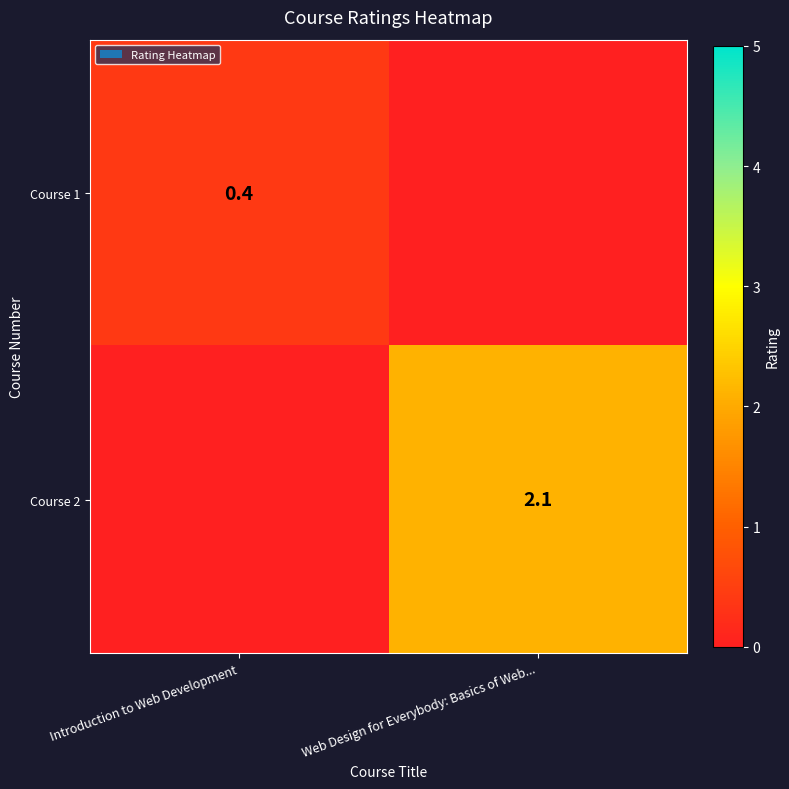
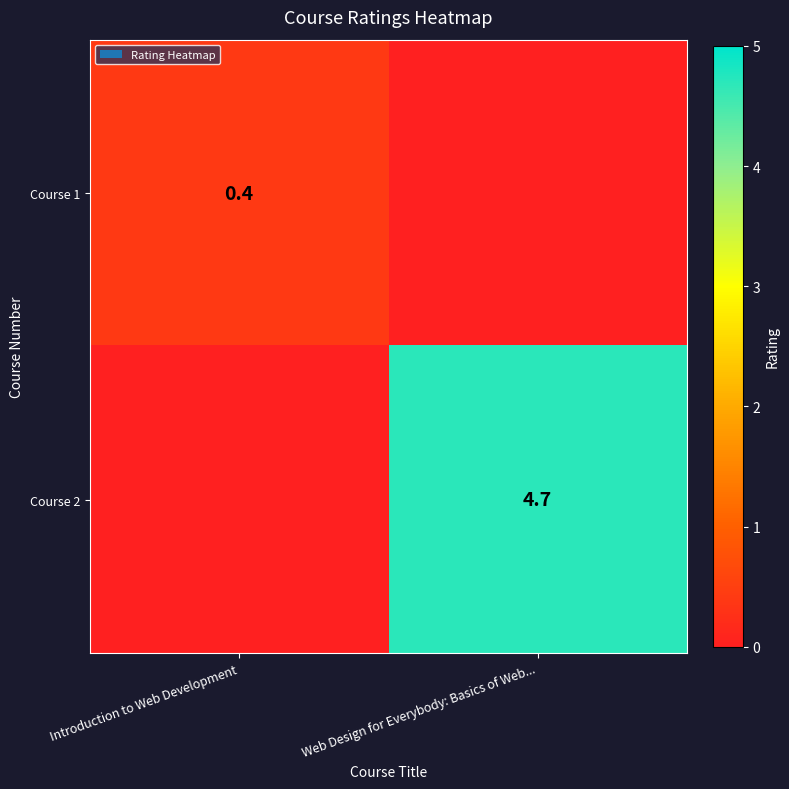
  {
    "Course 1": {
      "Introduction to Web Development": 0.4
    },
    "Course 2": {
-     "Web Design for Everybody: Basics of Web...": 2.1
+     "Web Design for Everybody: Basics of Web...": 4.7
    }
  }
